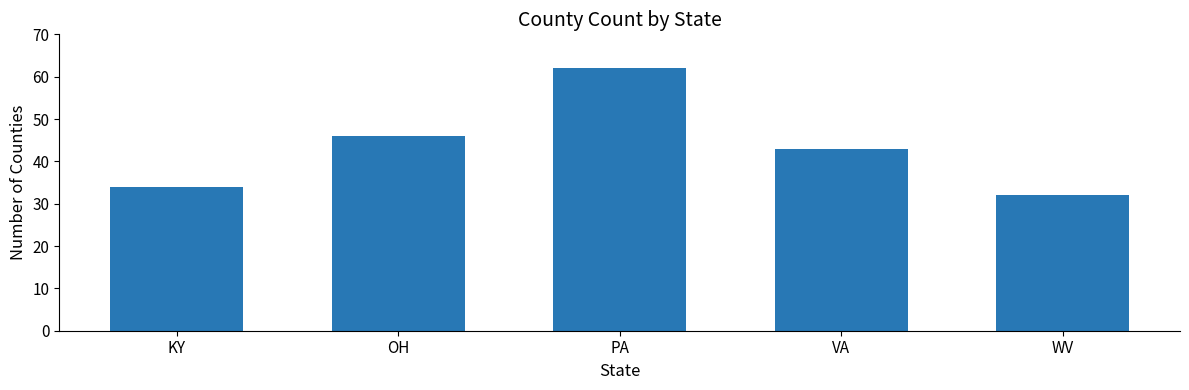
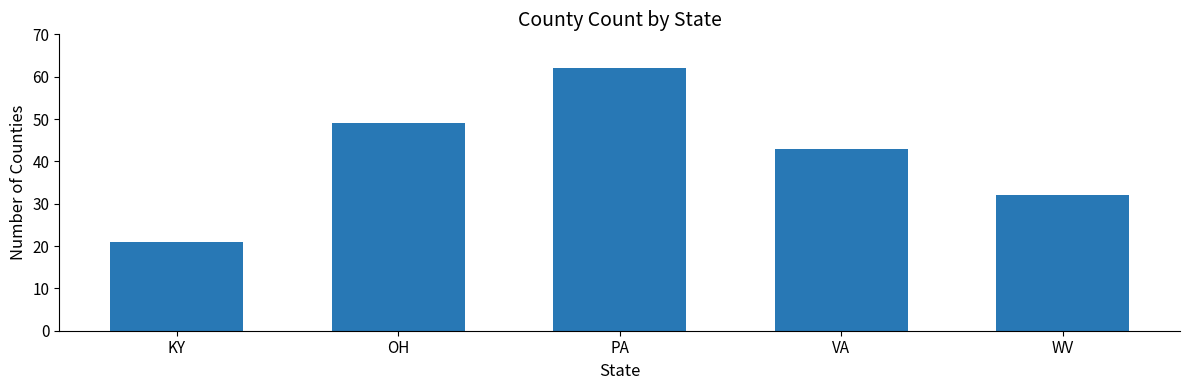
  {
-   "KY": 34,
-   "OH": 46,
+   "KY": 21,
+   "OH": 49,
    "PA": 62,
    "VA": 43,
    "WV": 32
  }
